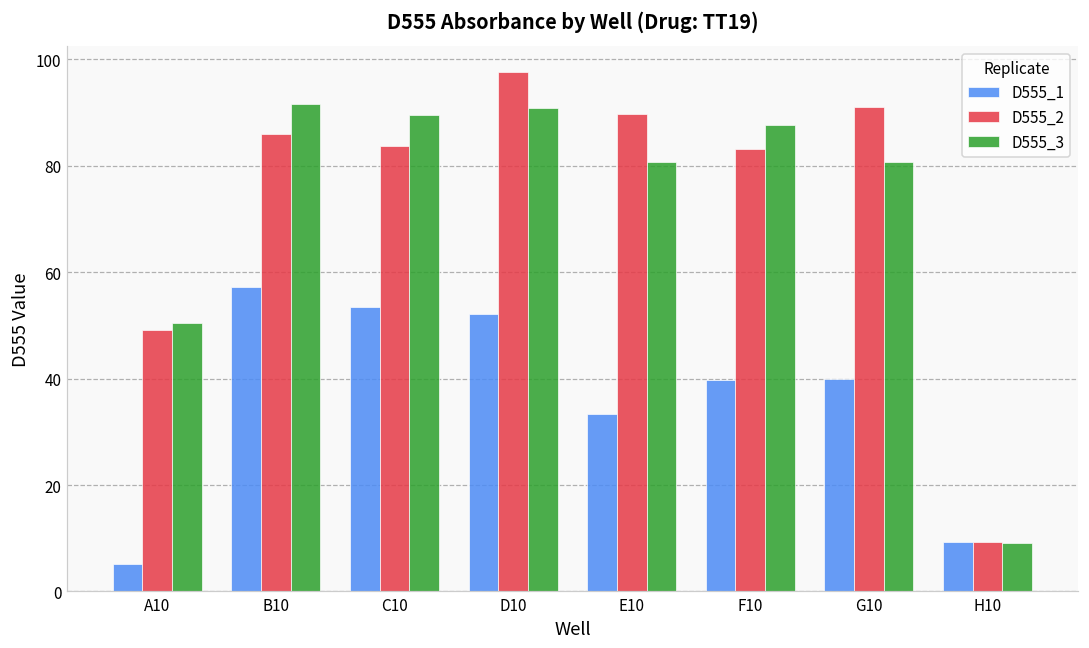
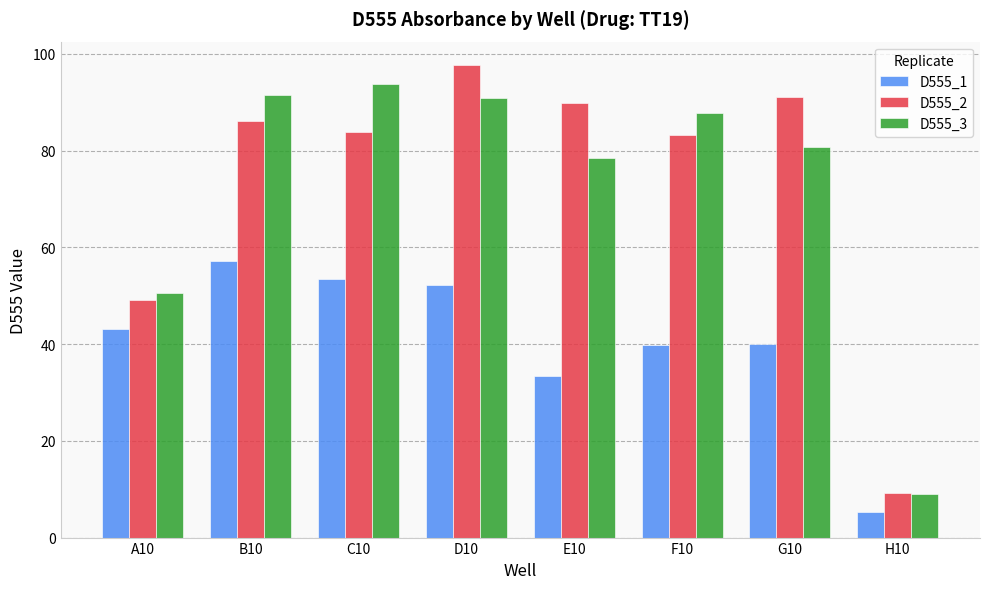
  {
    "D555_1": {
-     "A10": 5,
+     "A10": 43,
      "B10": 57,
      "C10": 53,
      "D10": 52,
      "E10": 33,
      "F10": 40,
      "G10": 40,
-     "H10": 9
+     "H10": 5
    },
    "D555_2": {
      "A10": 49,
      "B10": 86,
      "C10": 84,
      "D10": 98,
      "E10": 90,
      "F10": 83,
      "G10": 91,
      "H10": 9
    },
    "D555_3": {
      "A10": 51,
      "B10": 92,
-     "C10": 90,
+     "C10": 94,
      "D10": 91,
-     "E10": 81,
+     "E10": 79,
      "F10": 88,
      "G10": 81,
      "H10": 9
    }
  }
